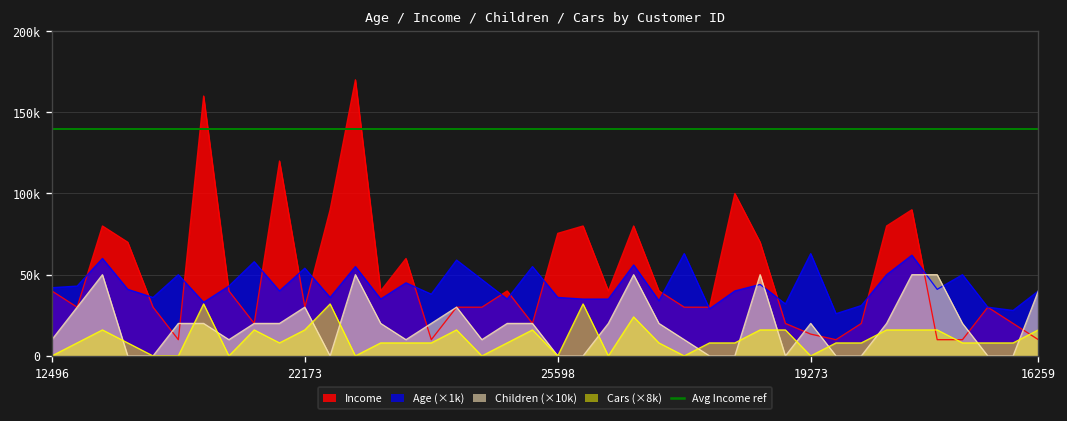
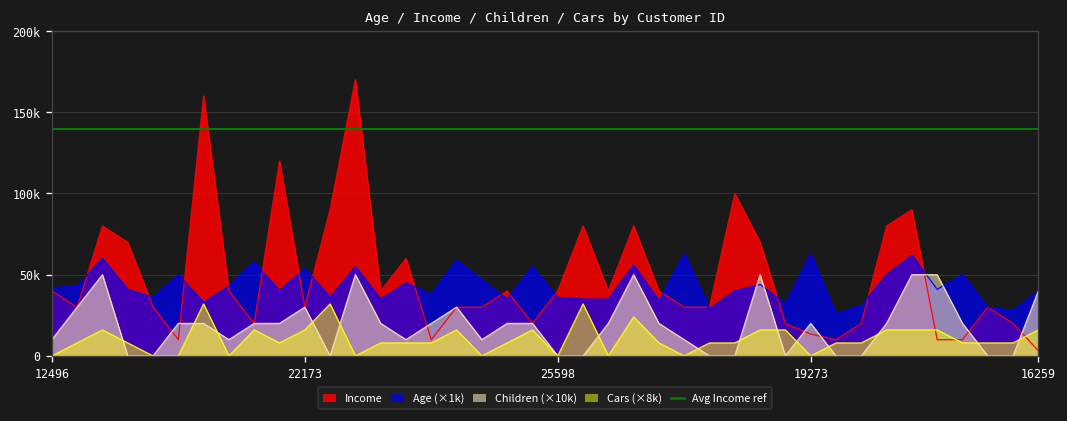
  {
    "Income": {
      "12496": 40000,
-     "25598": 75000,
+     "25598": 40000,
      "19273": 13000,
-     "16259": 10000
+     "16259": 3000
    }
  }
